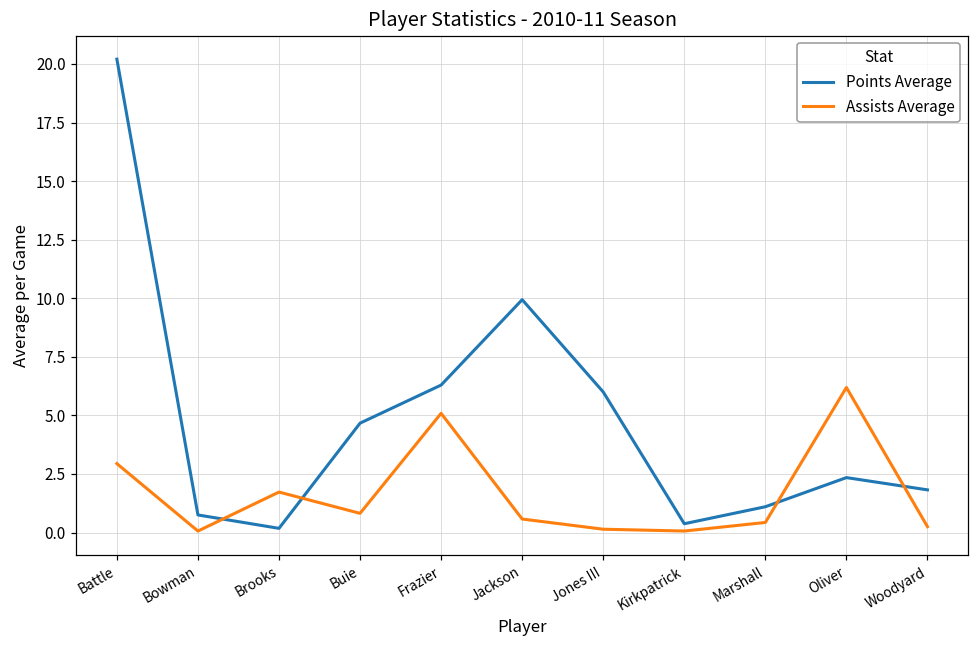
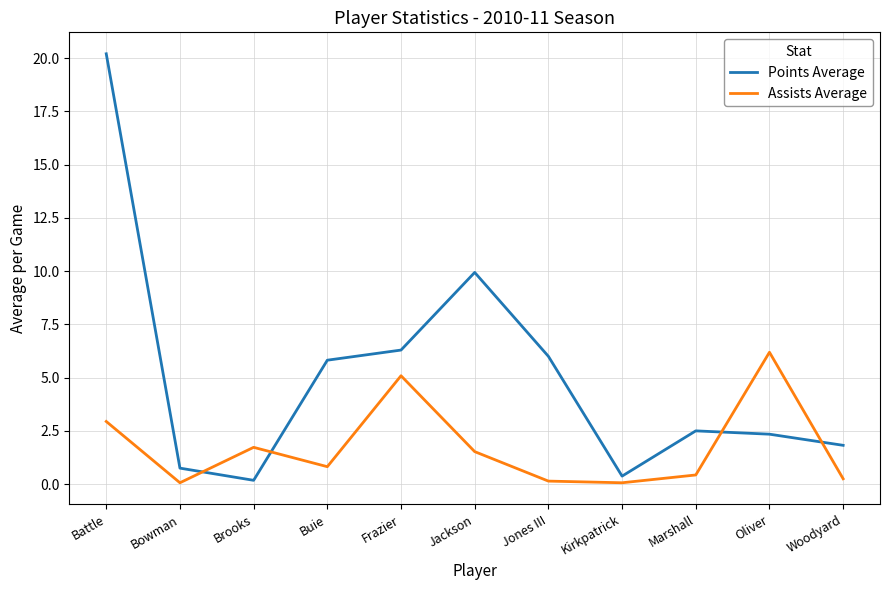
  {
    "Points Average": {
      "Battle": 20.2,
      "Bowman": 0.8,
      "Brooks": 0.2,
-     "Buie": 4.7,
+     "Buie": 5.8,
      "Frazier": 6.3,
      "Jackson": 9.9,
      "Jones III": 6.0,
      "Kirkpatrick": 0.4,
-     "Marshall": 1.1,
+     "Marshall": 2.5,
      "Oliver": 2.3,
      "Woodyard": 1.8
    },
    "Assists Average": {
      "Battle": 2.9,
      "Bowman": 0.1,
      "Brooks": 1.7,
      "Buie": 0.8,
      "Frazier": 5.1,
-     "Jackson": 0.6,
+     "Jackson": 1.5,
      "Jones III": 0.1,
      "Kirkpatrick": 0.1,
      "Marshall": 0.4,
      "Oliver": 6.2,
      "Woodyard": 0.3
    }
  }
